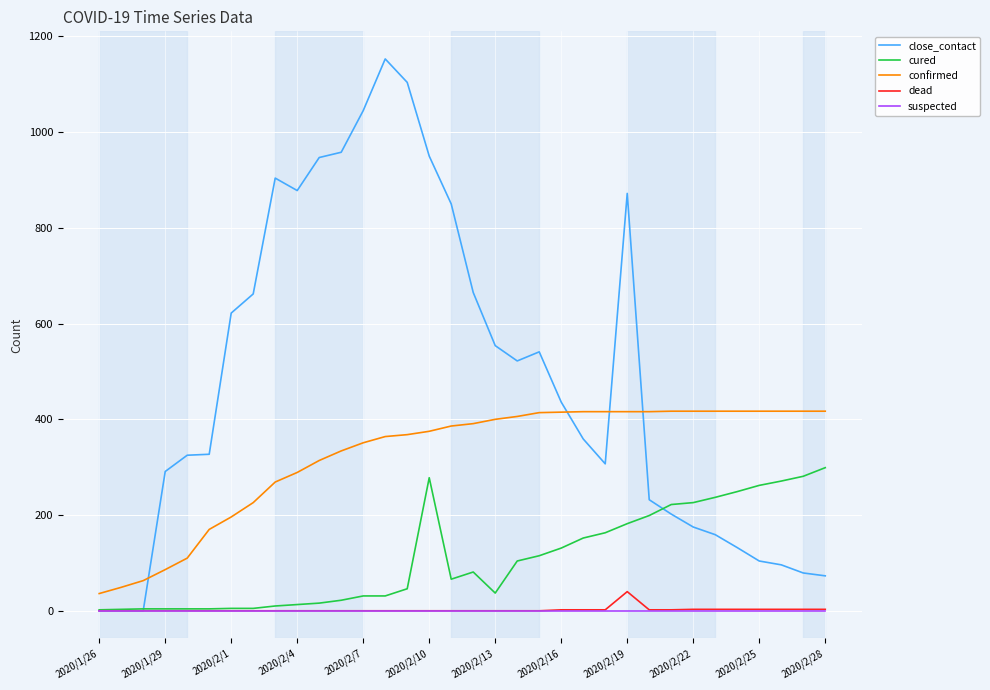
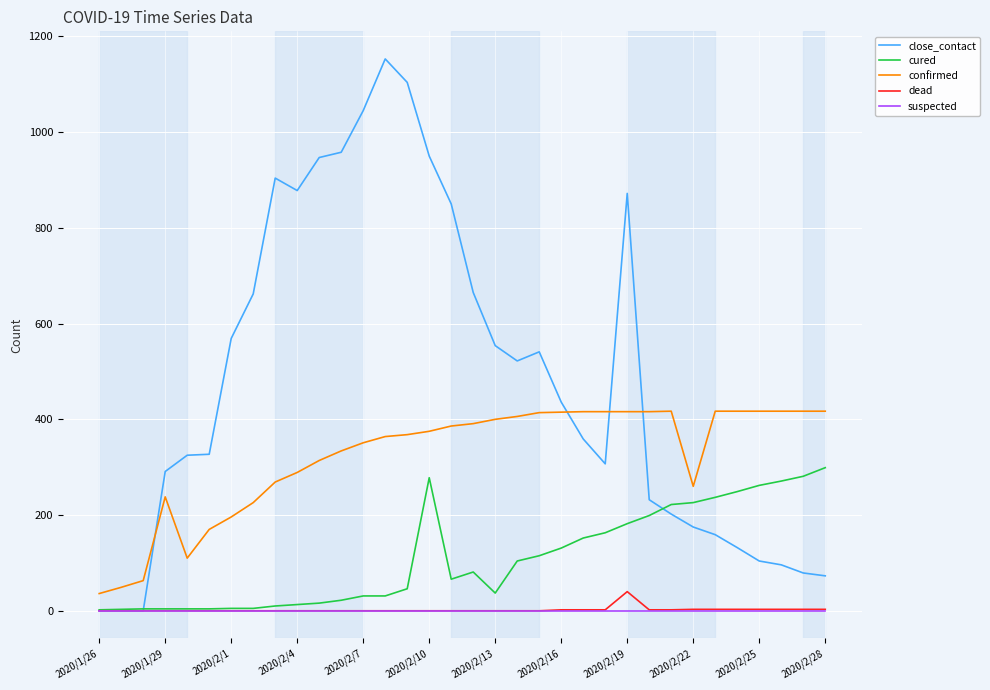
  {
    "close_contact": {
      "2020/1/29": 290,
-     "2020/2/1": 620,
+     "2020/2/1": 570,
      "2020/2/4": 880,
      "2020/2/7": 1050,
      "2020/2/10": 950,
      "2020/2/13": 550,
      "2020/2/16": 440,
      "2020/2/19": 870,
      "2020/2/22": 180,
      "2020/2/25": 100,
      "2020/2/28": 70
    },
    "cured": {
      "2020/2/4": 10,
      "2020/2/7": 30,
      "2020/2/10": 280,
      "2020/2/13": 40,
      "2020/2/16": 130,
      "2020/2/19": 180,
      "2020/2/22": 230,
      "2020/2/25": 260,
      "2020/2/28": 300
    },
    "confirmed": {
      "2020/1/26": 40,
-     "2020/1/29": 90,
+     "2020/1/29": 240,
      "2020/2/1": 200,
      "2020/2/4": 290,
      "2020/2/7": 350,
      "2020/2/10": 380,
      "2020/2/13": 400,
      "2020/2/16": 420,
      "2020/2/19": 420,
-     "2020/2/22": 420,
+     "2020/2/22": 260,
      "2020/2/25": 420,
      "2020/2/28": 420
    },
    "dead": {
      "2020/2/19": 40
    },
    "suspected": {
      "2020/2/19": 0
    }
  }
